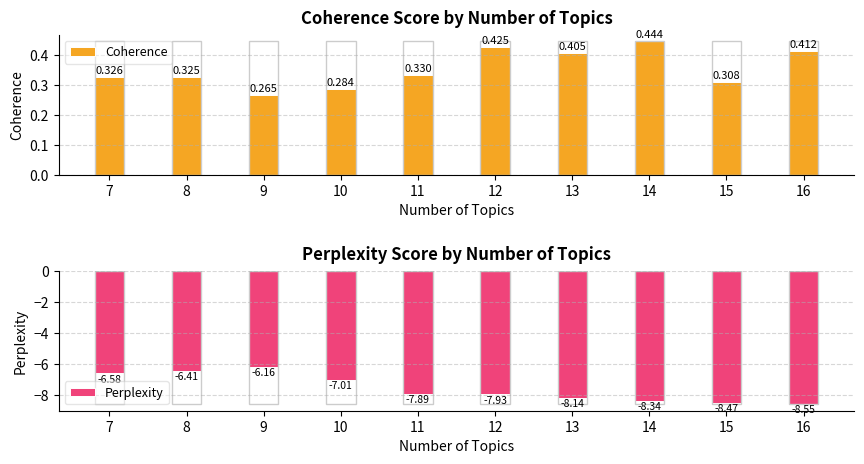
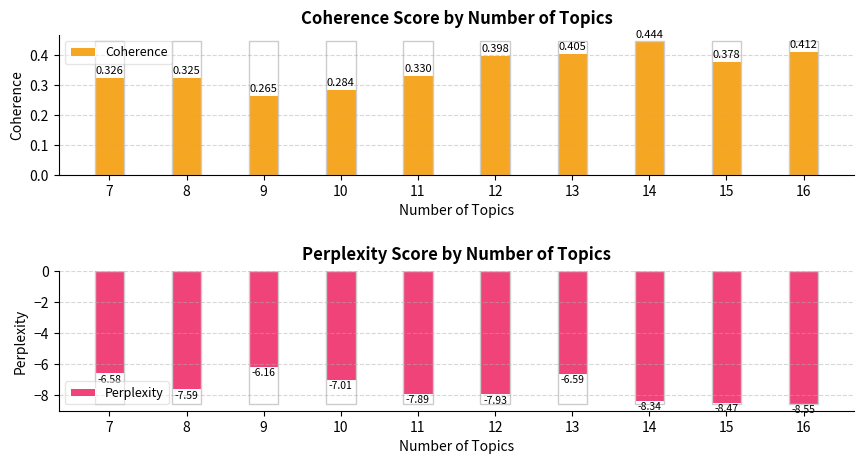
  {
    "Coherence Score by Number of Topics": {
      "Coherence": {
-       "12": 0.425,
+       "12": 0.398,
        "14": 0.444,
-       "15": 0.308
+       "15": 0.378
      }
    },
    "Perplexity Score by Number of Topics": {
      "Perplexity": {
-       "8": -6.41,
-       "13": -8.14,
+       "8": -7.59,
+       "13": -6.59,
        "15": -8.47,
        "16": -8.55
      }
    }
  }
